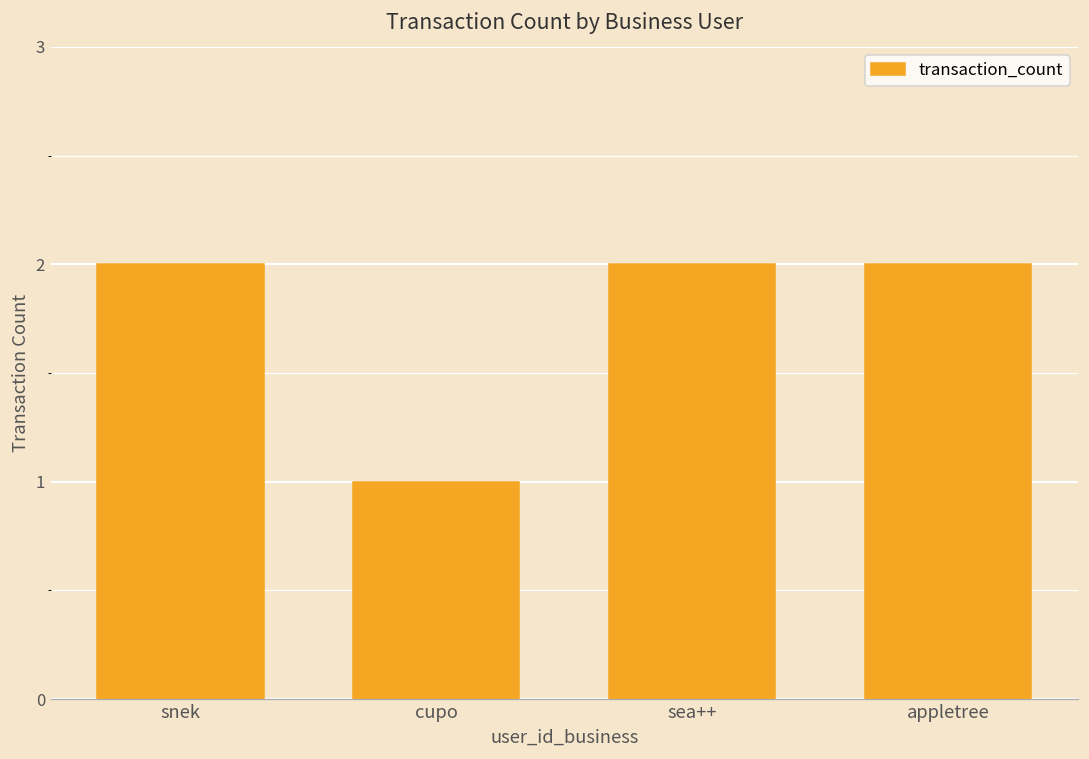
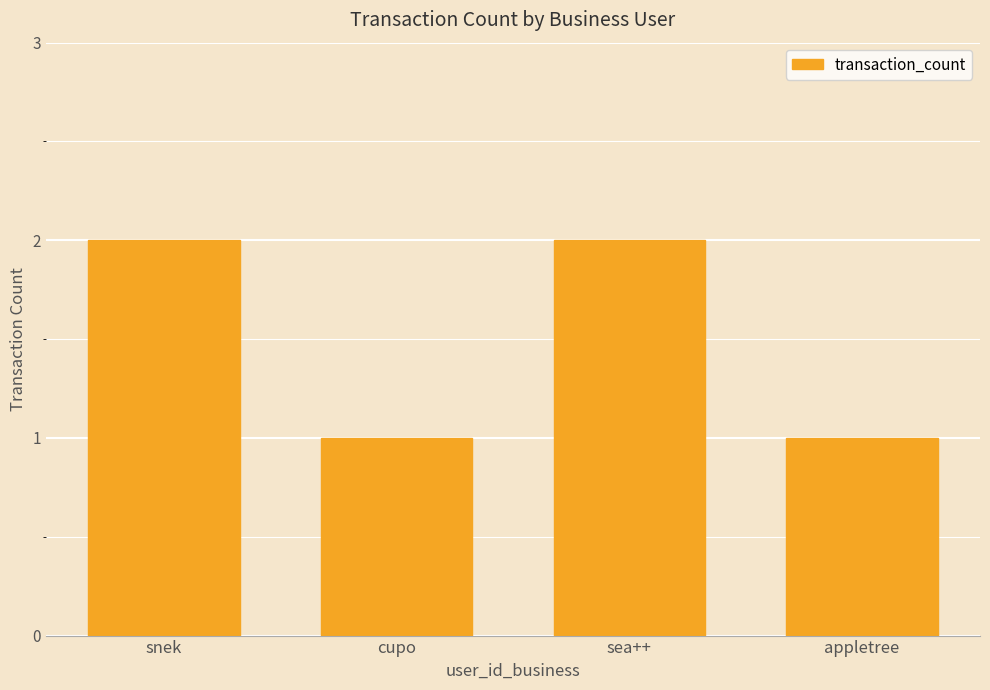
  {
    "snek": 2,
    "cupo": 1,
    "sea++": 2,
-   "appletree": 2
+   "appletree": 1
  }
